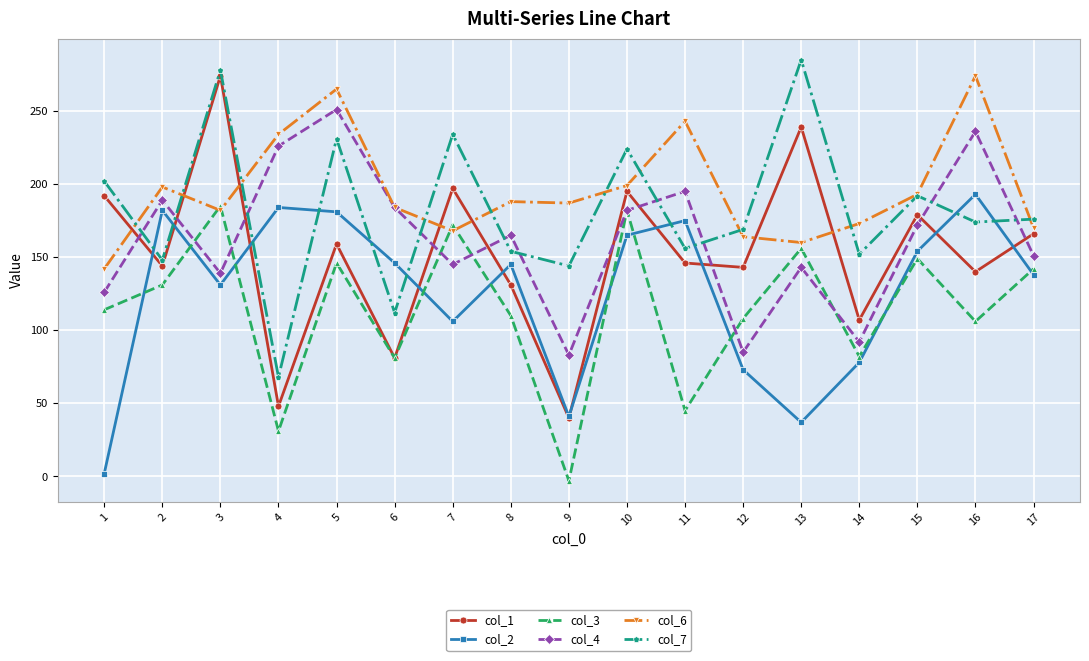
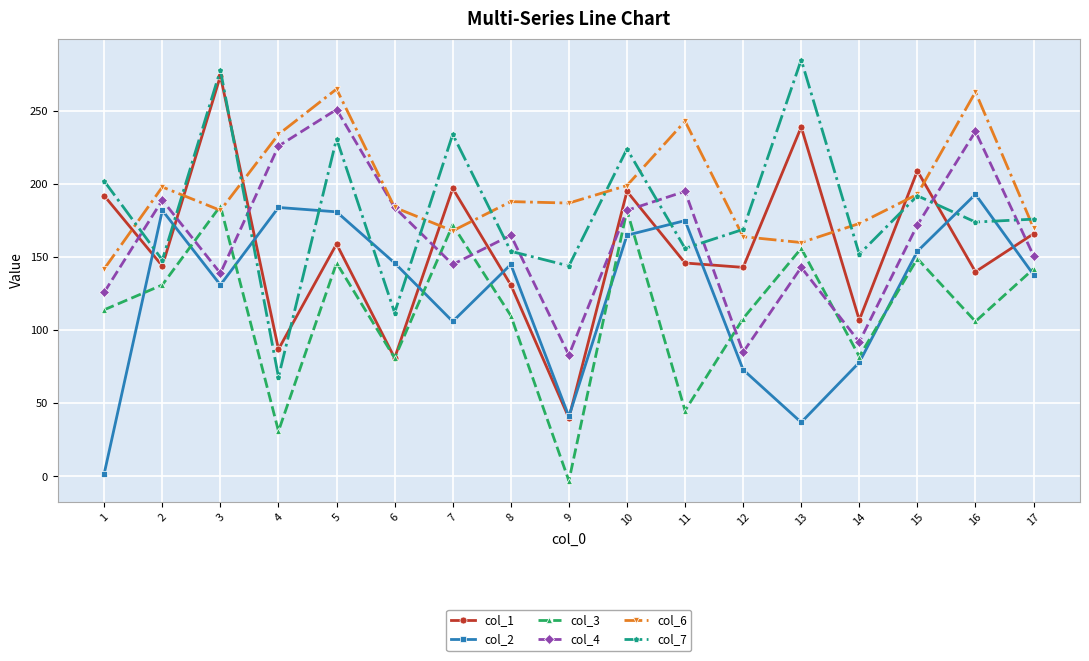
  {
    "col_1": {
      "1": 192,
      "2": 144,
      "3": 274,
-     "4": 48,
+     "4": 87,
      "5": 159,
      "7": 197,
      "8": 131,
      "10": 195,
      "11": 146,
      "12": 143,
      "13": 239,
      "14": 107,
-     "15": 179,
+     "15": 209,
      "16": 140,
      "17": 166
    },
    "col_2": {
      "1": 2,
      "2": 182,
      "3": 131,
      "4": 184,
      "5": 181,
      "6": 146,
      "7": 106,
      "8": 145,
      "10": 165,
      "11": 175,
      "12": 73,
      "13": 37,
      "14": 78,
      "15": 154,
      "16": 193,
      "17": 138
    },
    "col_4": {
      "1": 126,
      "2": 189,
      "3": 139,
      "4": 226,
      "5": 251,
      "7": 145,
      "8": 165,
      "9": 83,
      "11": 195,
      "12": 85,
      "13": 143,
      "14": 92,
      "15": 172,
      "16": 236,
      "17": 151
    },
    "col_6": {
      "1": 142,
      "2": 198,
      "3": 182,
      "4": 234,
      "5": 265,
      "7": 168,
      "8": 188,
      "9": 187,
      "10": 199,
      "11": 243,
      "12": 164,
      "13": 160,
      "14": 173,
-     "16": 274,
+     "16": 263,
      "17": 170
    }
  }
